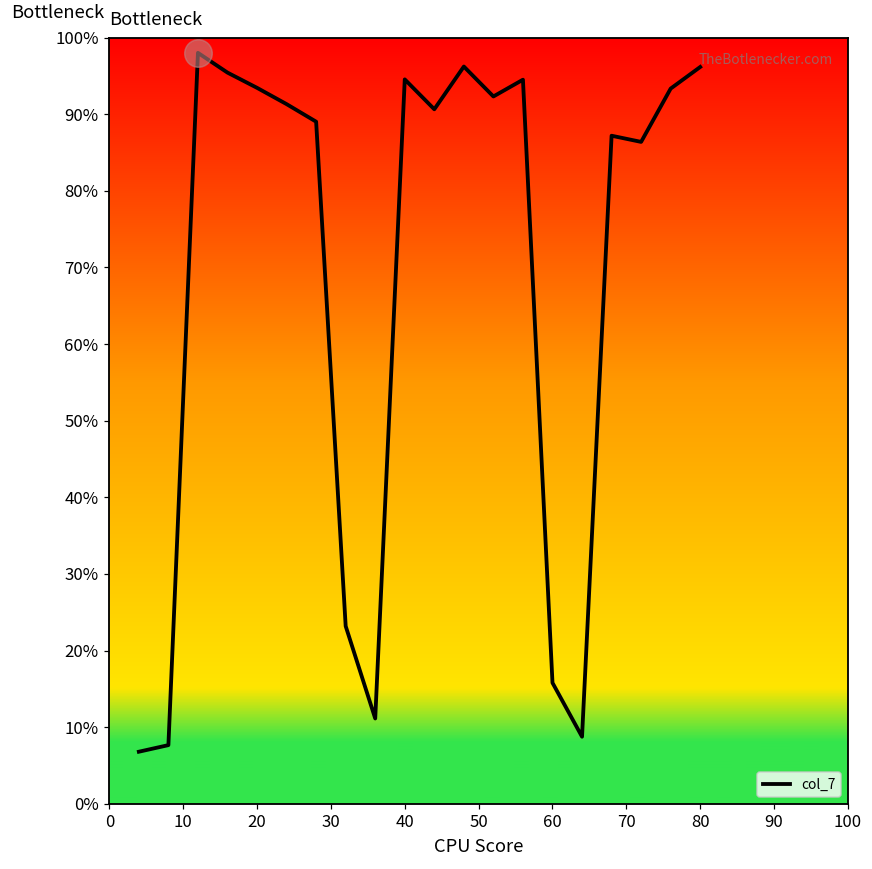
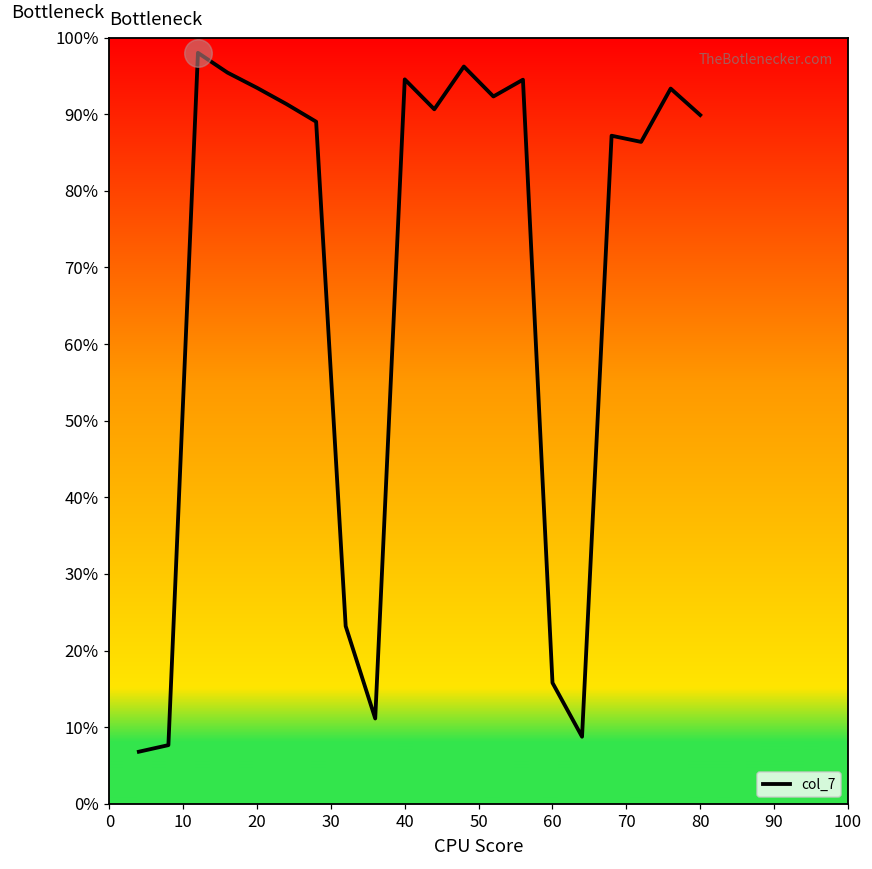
  {
    "col_7": {
      "20": "93%",
      "40": "95%",
      "60": "16%",
-     "80": "96%"
+     "80": "90%"
    }
  }
